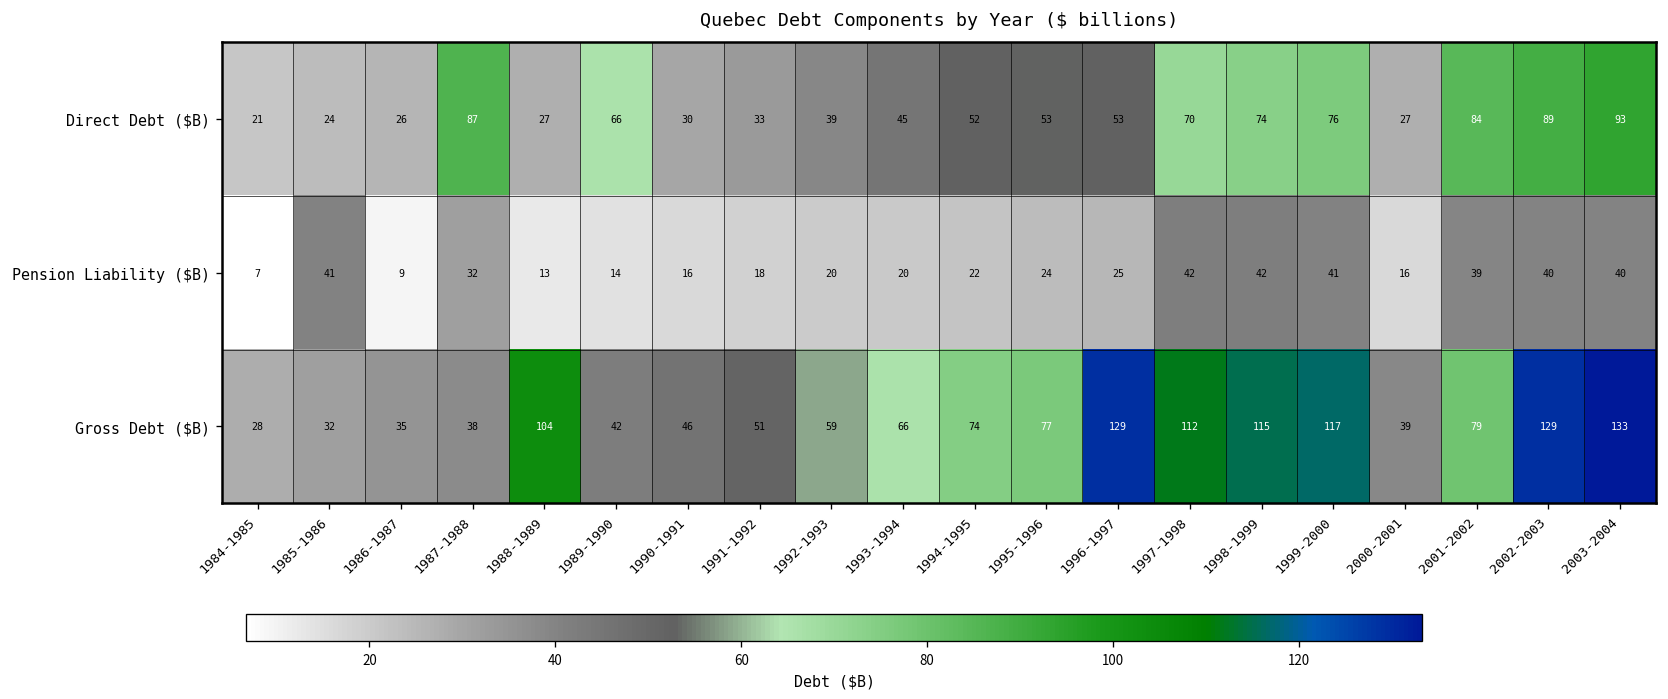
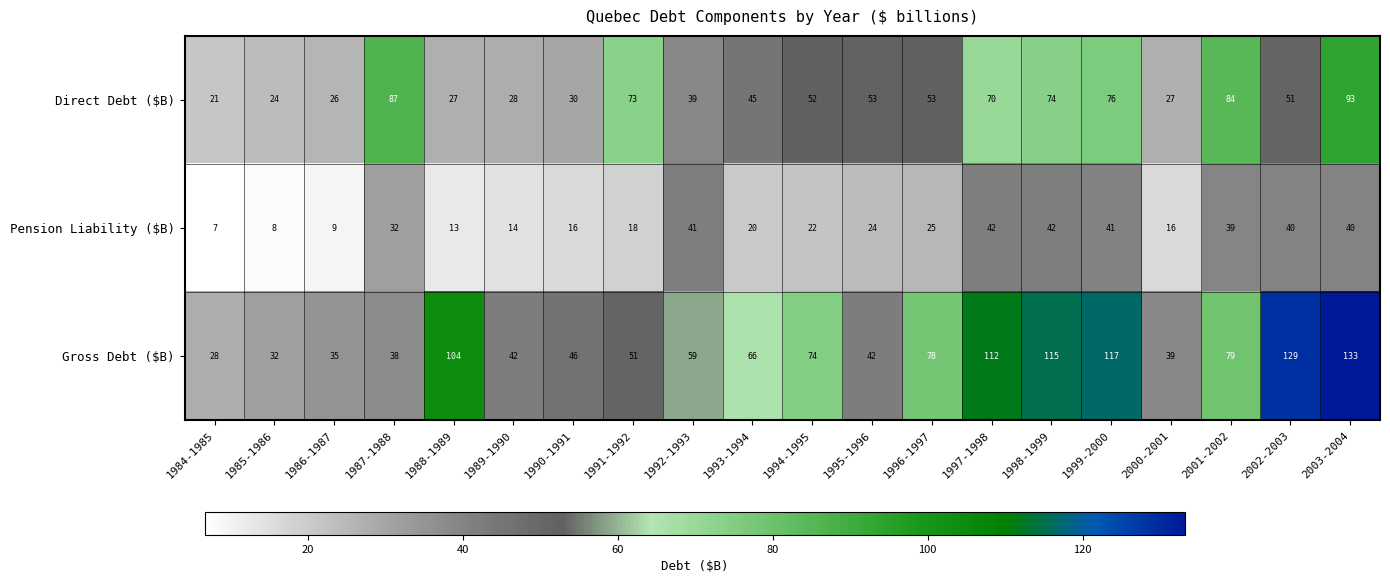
  {
    "Direct Debt ($B)": {
      "1984-1985": 21,
      "1985-1986": 24,
      "1986-1987": 26,
      "1987-1988": 87,
      "1988-1989": 27,
-     "1989-1990": 66,
+     "1989-1990": 28,
      "1990-1991": 30,
-     "1991-1992": 33,
+     "1991-1992": 73,
      "1992-1993": 39,
      "1993-1994": 45,
      "1994-1995": 52,
      "1995-1996": 53,
      "1996-1997": 53,
      "1997-1998": 70,
      "1998-1999": 74,
      "1999-2000": 76,
      "2000-2001": 27,
      "2001-2002": 84,
-     "2002-2003": 89,
+     "2002-2003": 51,
      "2003-2004": 93
    },
    "Pension Liability ($B)": {
      "1984-1985": 7,
-     "1985-1986": 41,
+     "1985-1986": 8,
      "1986-1987": 9,
      "1987-1988": 32,
      "1988-1989": 13,
      "1989-1990": 14,
      "1990-1991": 16,
      "1991-1992": 18,
-     "1992-1993": 20,
+     "1992-1993": 41,
      "1993-1994": 20,
      "1994-1995": 22,
      "1995-1996": 24,
      "1996-1997": 25,
      "1997-1998": 42,
      "1998-1999": 42,
      "1999-2000": 41,
      "2000-2001": 16,
      "2001-2002": 39,
      "2002-2003": 40,
      "2003-2004": 40
    },
    "Gross Debt ($B)": {
      "1984-1985": 28,
      "1985-1986": 32,
      "1986-1987": 35,
      "1987-1988": 38,
      "1988-1989": 104,
      "1989-1990": 42,
      "1990-1991": 46,
      "1991-1992": 51,
      "1992-1993": 59,
      "1993-1994": 66,
      "1994-1995": 74,
-     "1995-1996": 77,
-     "1996-1997": 129,
+     "1995-1996": 42,
+     "1996-1997": 78,
      "1997-1998": 112,
      "1998-1999": 115,
      "1999-2000": 117,
      "2000-2001": 39,
      "2001-2002": 79,
      "2002-2003": 129,
      "2003-2004": 133
    }
  }
